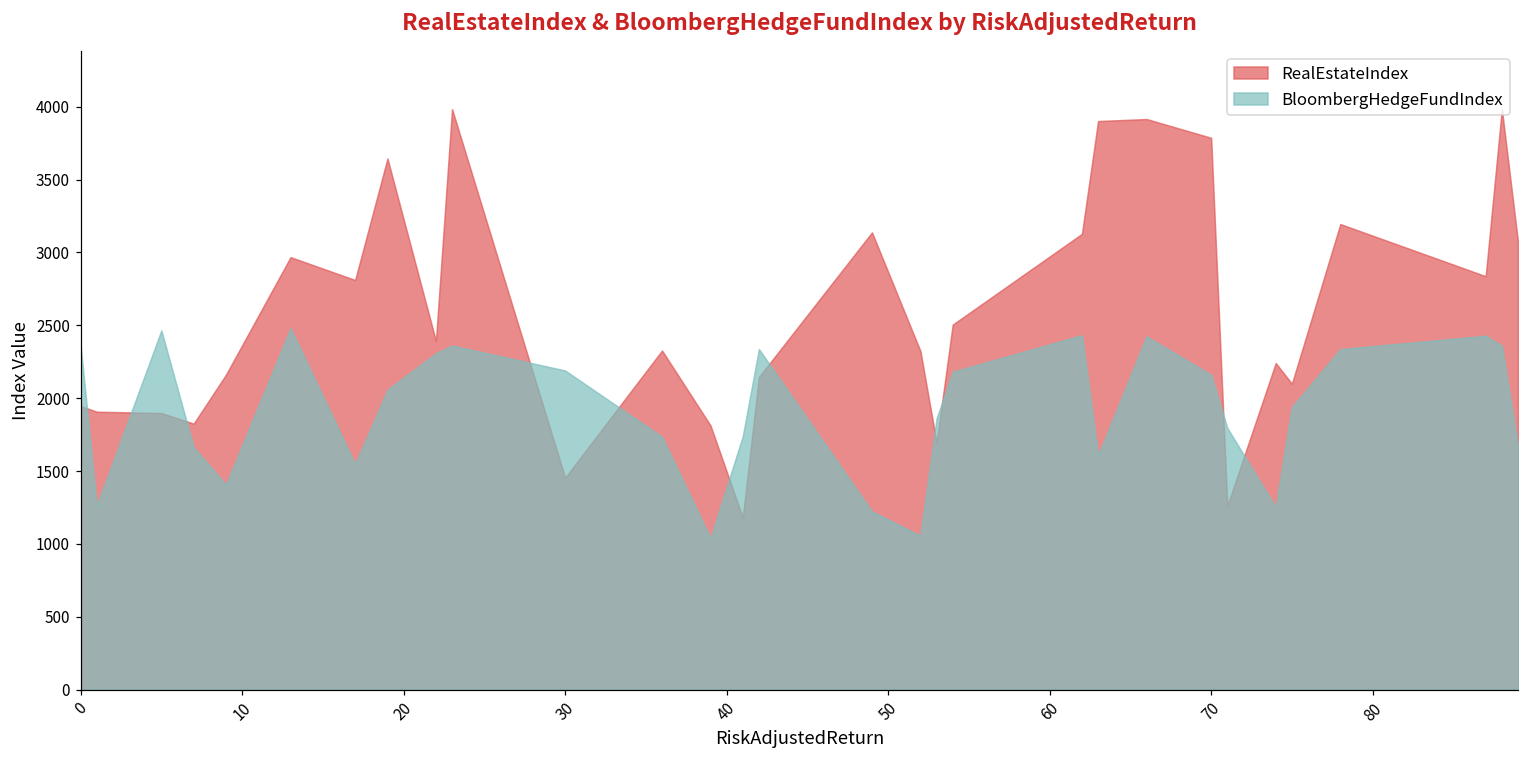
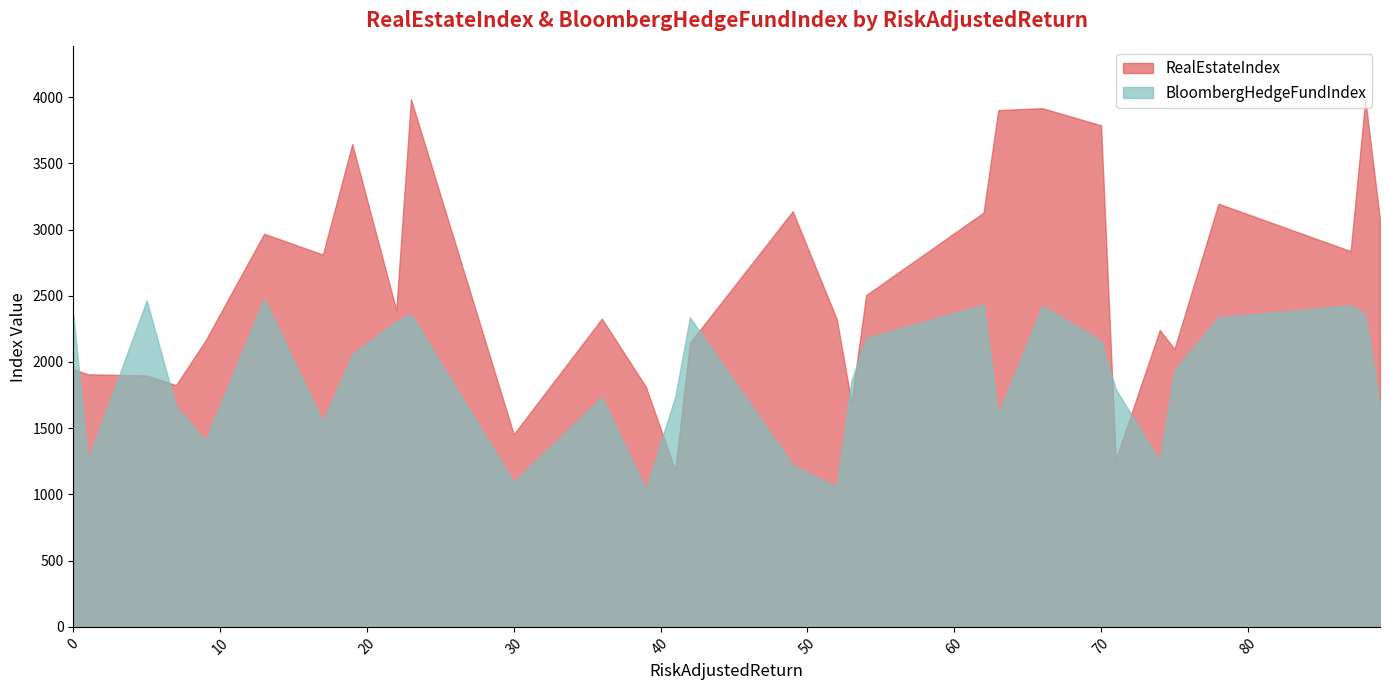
  {
    "RealEstateIndex": {
      "0": 1950,
      "30": 1450,
      "70": 3790
    },
    "BloombergHedgeFundIndex": {
      "0": 2360,
-     "30": 2190,
+     "30": 1090,
      "70": 2160
    }
  }
